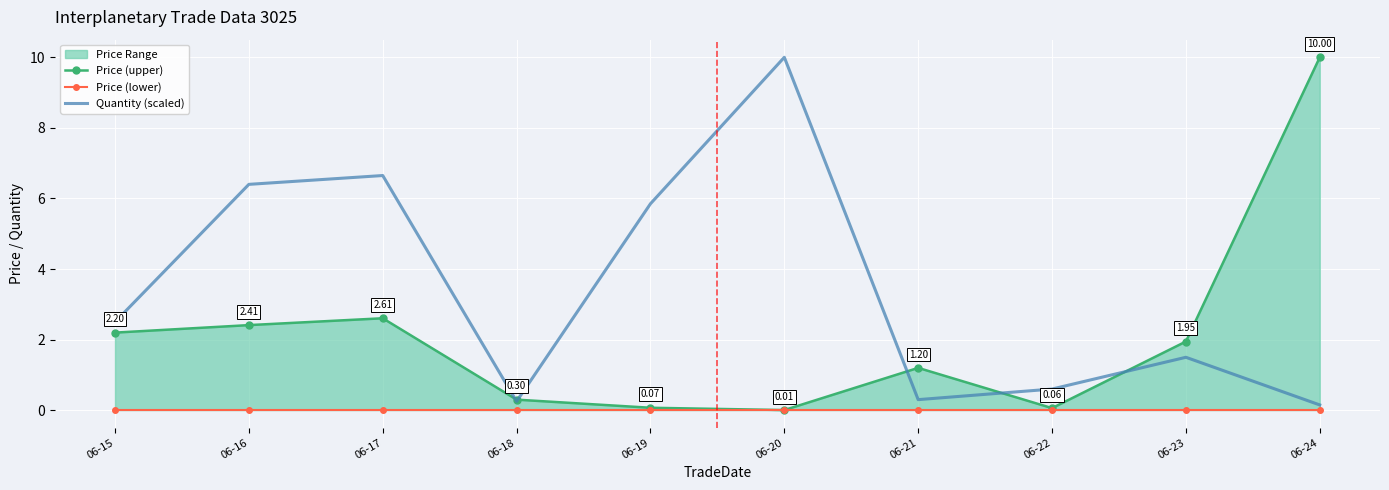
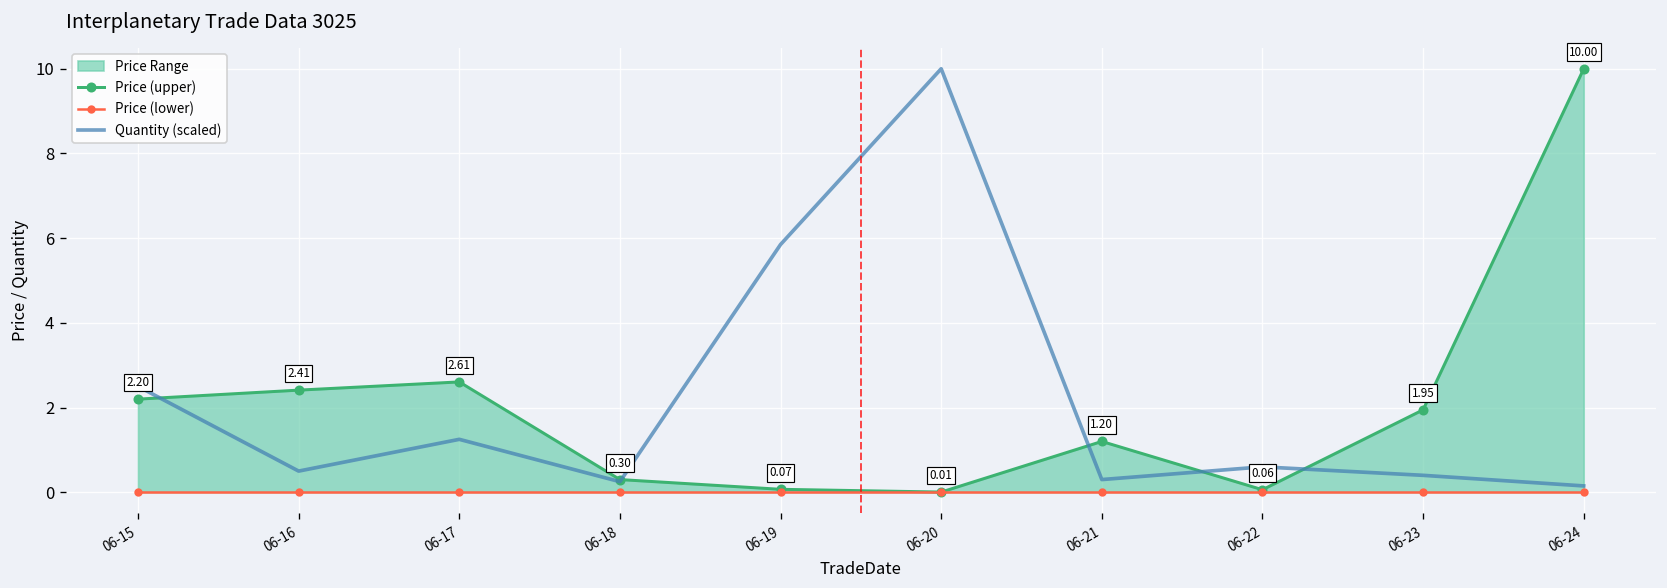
  {
    "Price Range": {
      "06-15": 2.2
    },
    "Price (lower)": {
      "06-15": 0.0,
      "06-16": 0.0,
      "06-17": 0.0,
      "06-18": 0.0,
      "06-21": 0.0,
      "06-23": 0.0,
      "06-24": 0.0
    },
    "Quantity (scaled)": {
-     "06-16": 6.4,
-     "06-17": 6.7,
+     "06-16": 0.5,
+     "06-17": 1.3,
      "06-19": 5.9,
      "06-20": 10.0,
      "06-21": 0.3,
-     "06-23": 1.5,
+     "06-23": 0.4,
      "06-24": 0.2
    }
  }
